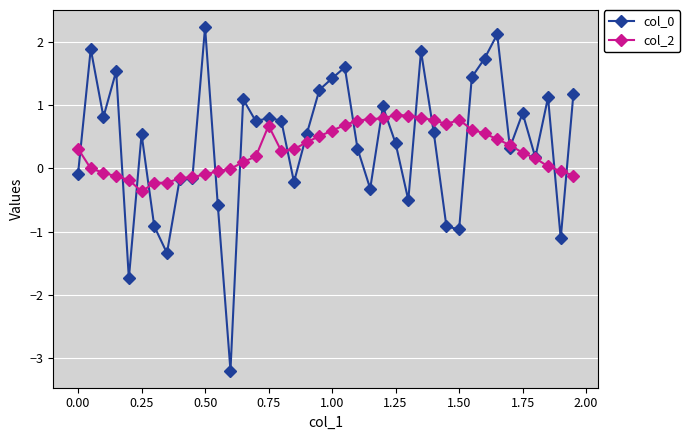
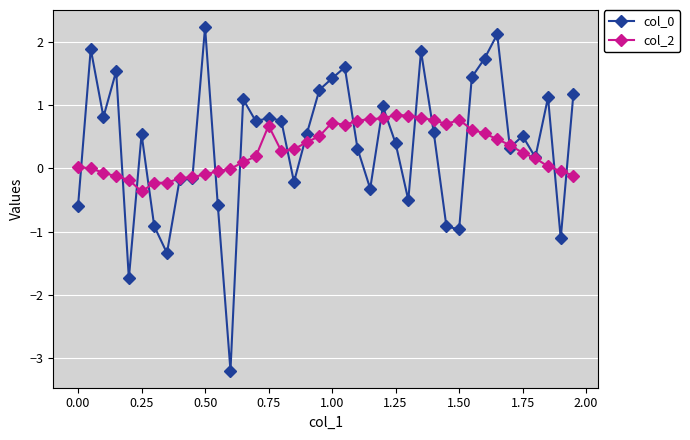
  {
    "col_0": {
-     "0.00": -0.1,
+     "0.00": -0.6,
      "0.25": 0.5,
      "0.50": 2.2,
      "0.75": 0.8,
      "1.00": 1.4,
      "1.25": 0.4,
      "1.50": -1.0,
-     "1.75": 0.9
+     "1.75": 0.5
    },
    "col_2": {
-     "0.00": 0.3,
+     "0.00": 0.0,
      "0.25": -0.4,
      "0.50": -0.1,
      "0.75": 0.7,
-     "1.00": 0.6,
+     "1.00": 0.7,
      "1.25": 0.8,
      "1.50": 0.8,
      "1.75": 0.2
    }
  }
